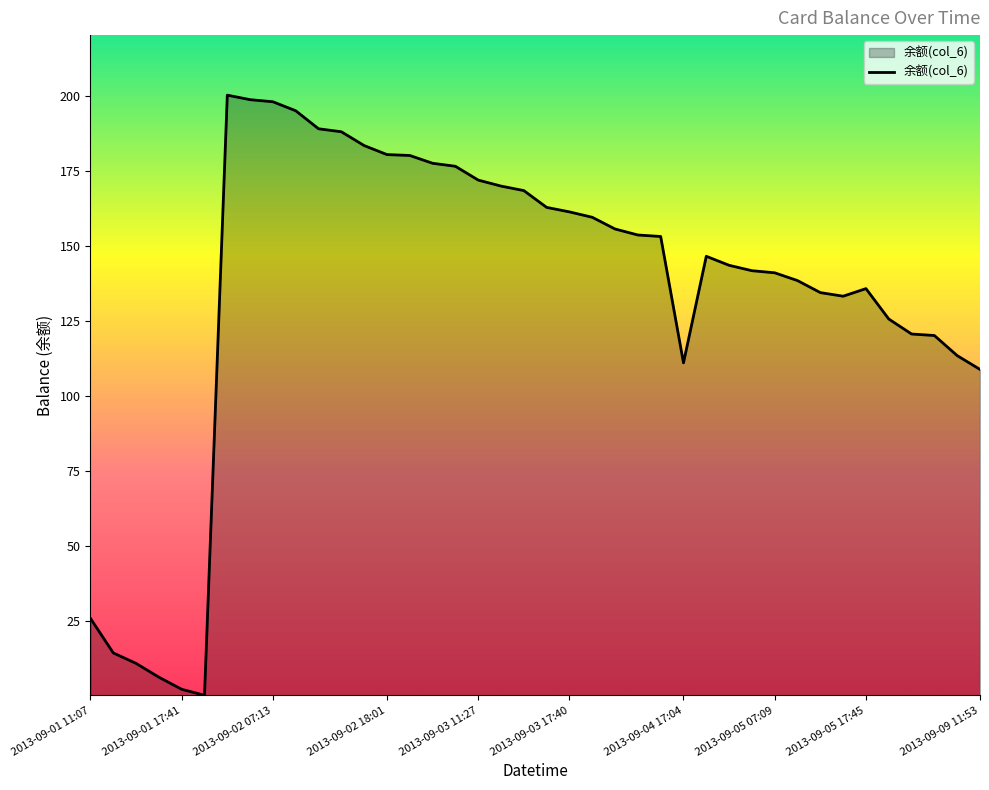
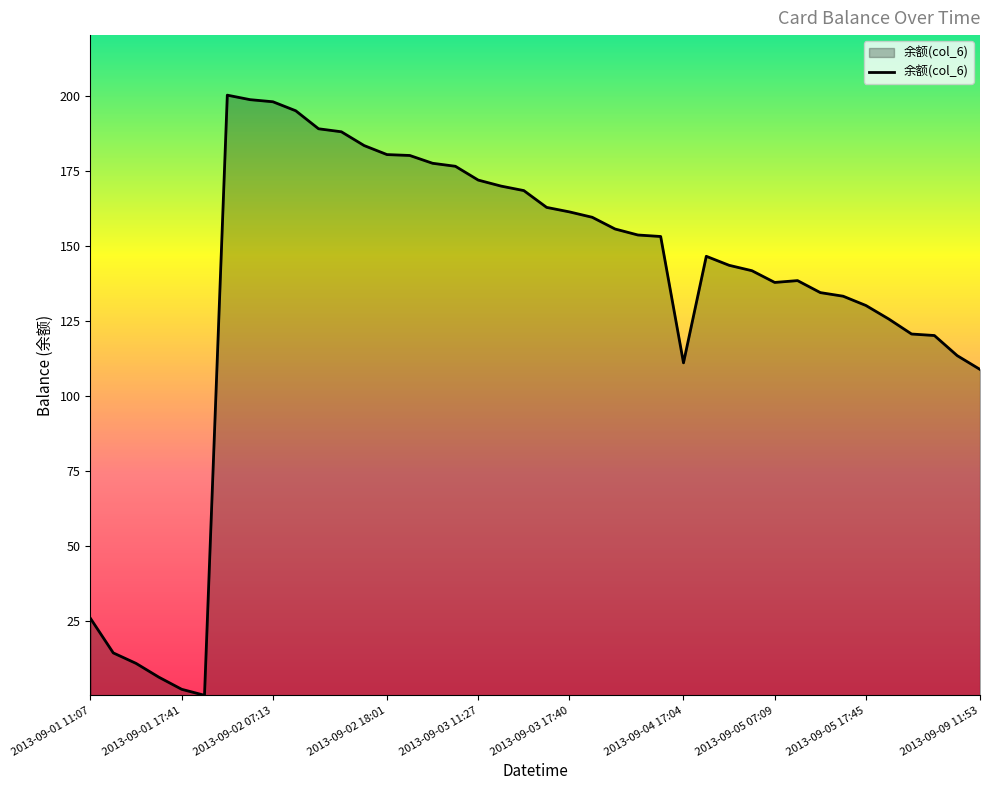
  {
    "2013-09-01 11:07": 26,
    "2013-09-02 18:01": 180,
    "2013-09-03 17:40": 161,
    "2013-09-04 17:04": 111,
-   "2013-09-05 07:09": 141,
-   "2013-09-05 17:45": 136,
+   "2013-09-05 07:09": 138,
+   "2013-09-05 17:45": 130,
    "2013-09-09 11:53": 109
  }
